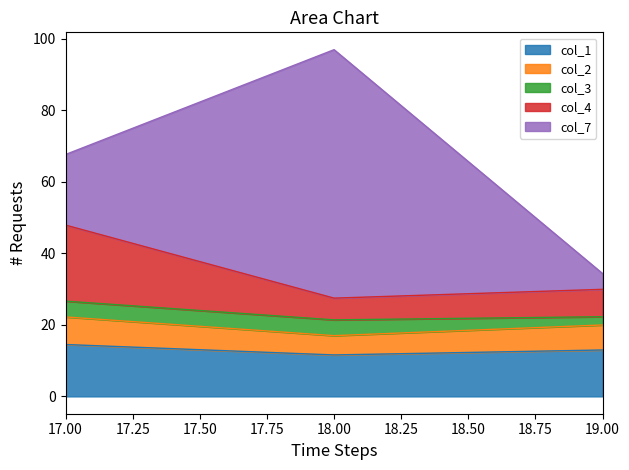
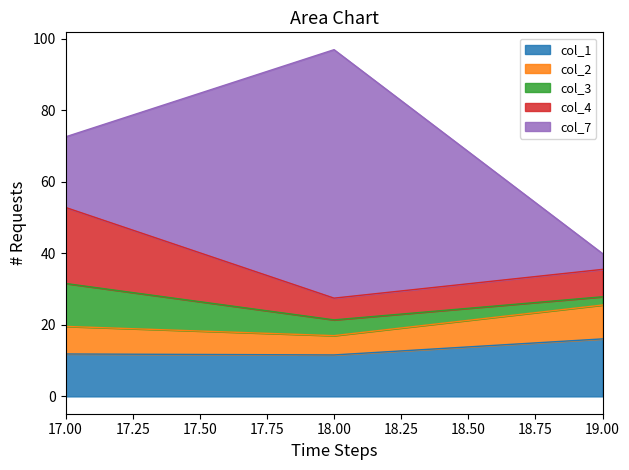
  {
    "col_1": {
-     "17.00": 15,
+     "17.00": 12,
      "18.00": 12,
-     "19.00": 13
+     "19.00": 16
    },
    "col_2": {
      "17.00": 8,
      "18.00": 5,
-     "19.00": 7
+     "19.00": 9
    },
    "col_3": {
-     "17.00": 4,
+     "17.00": 12,
      "18.00": 4,
      "19.00": 2
    },
    "col_4": {
      "17.00": 21,
      "18.00": 6,
      "19.00": 8
    },
    "col_7": {
      "17.00": 20,
      "18.00": 70,
      "19.00": 4
    }
  }
